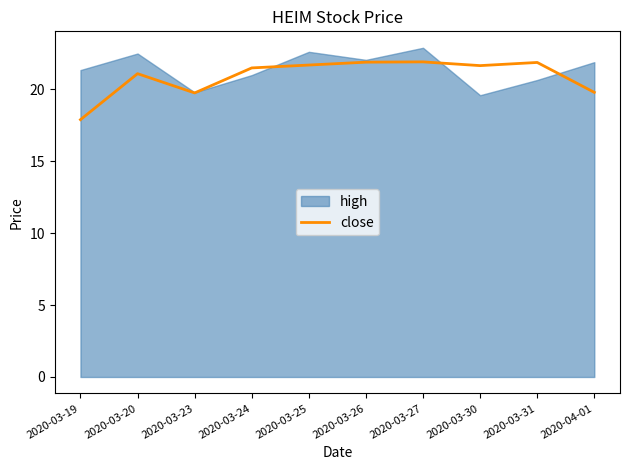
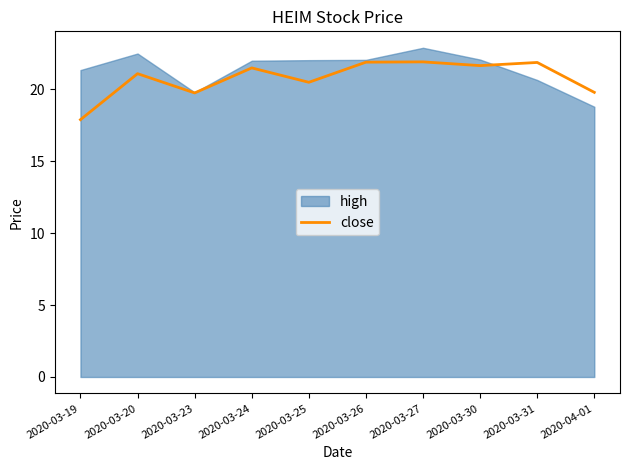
  {
    "close": {
      "2020-03-19": 17.9,
      "2020-03-20": 21.1,
      "2020-03-24": 21.5,
-     "2020-03-25": 21.7,
+     "2020-03-25": 20.5,
      "2020-03-27": 21.9,
      "2020-03-30": 21.7,
      "2020-03-31": 21.9,
      "2020-04-01": 19.8
    },
    "high": {
      "2020-03-19": 21.4,
      "2020-03-20": 22.5,
-     "2020-03-24": 21,
-     "2020-03-25": 22.6,
+     "2020-03-24": 22,
+     "2020-03-25": 22.0,
      "2020-03-27": 22.9,
-     "2020-03-30": 19.6,
+     "2020-03-30": 22.1,
      "2020-03-31": 20.7,
-     "2020-04-01": 21.9
+     "2020-04-01": 18.8
    }
  }
